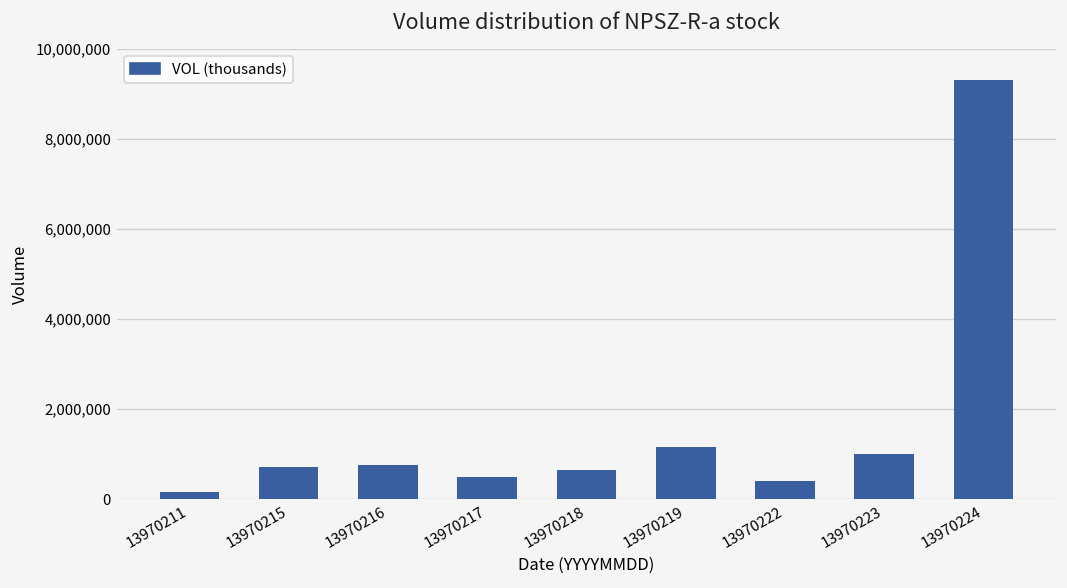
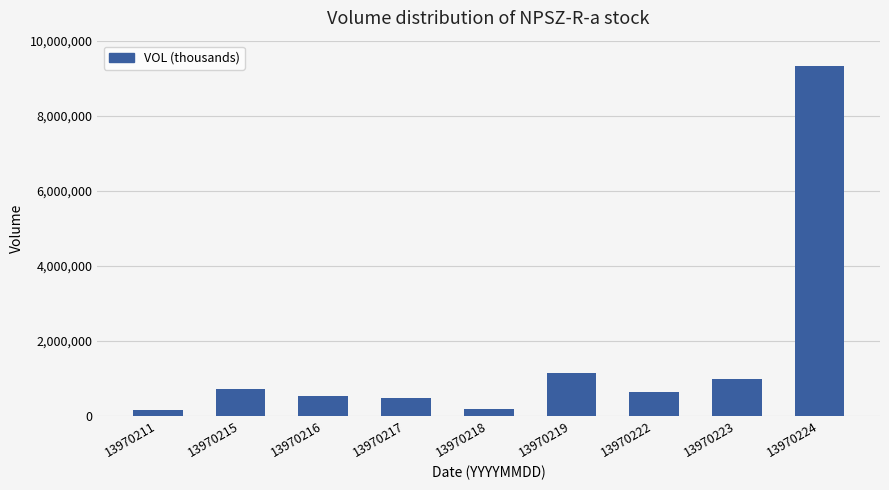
  {
    "13970211": "200,000",
    "13970215": "700,000",
-   "13970216": "700,000",
+   "13970216": "500,000",
    "13970217": "500,000",
-   "13970218": "600,000",
+   "13970218": "200,000",
    "13970219": "1,200,000",
-   "13970222": "400,000",
+   "13970222": "600,000",
    "13970223": "1,000,000",
    "13970224": "9,300,000"
  }
